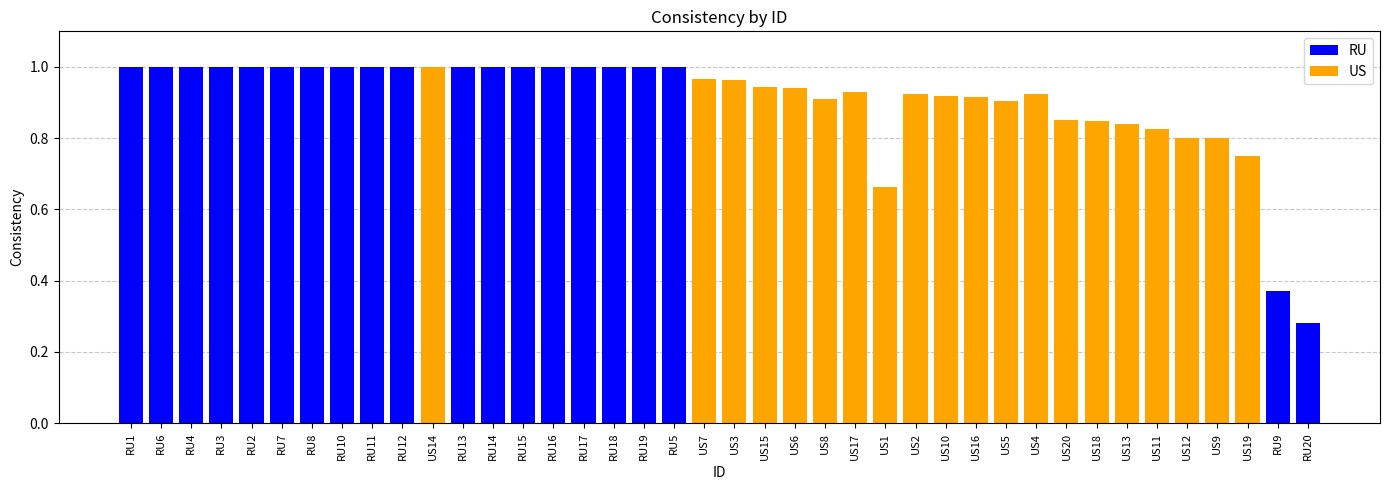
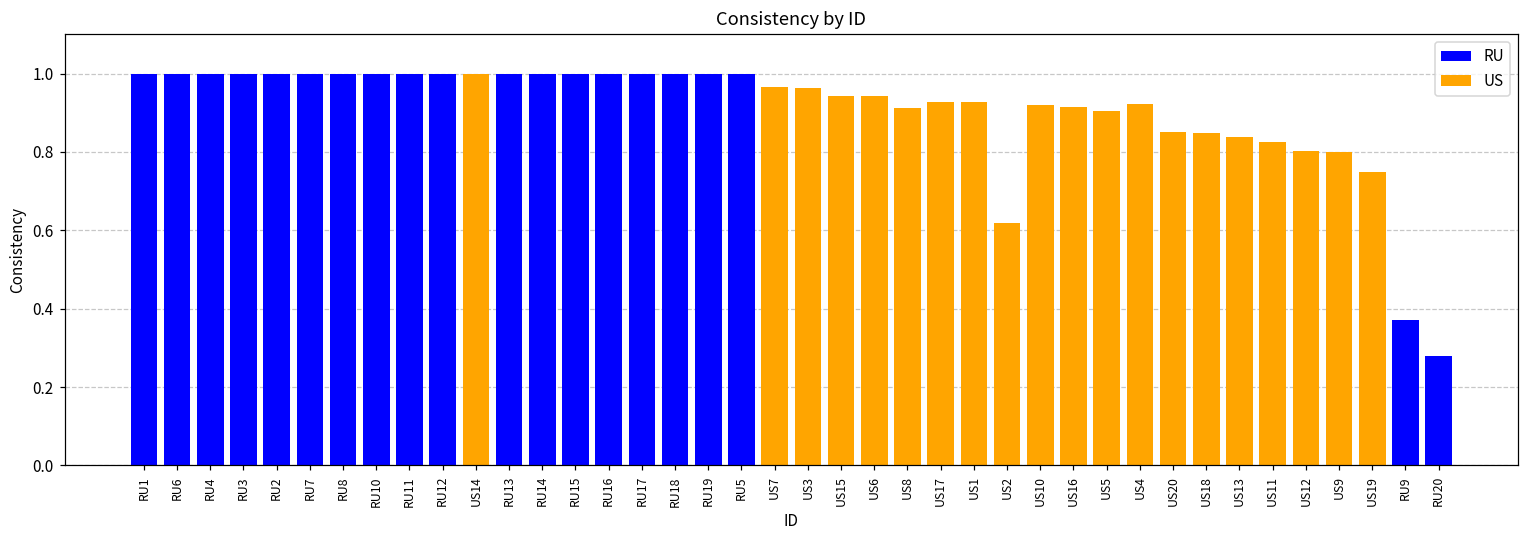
  {
    "RU1": 1.00,
    "RU6": 1.00,
    "RU4": 1.00,
    "RU3": 1.00,
    "RU2": 1.00,
    "RU7": 1.00,
    "RU8": 1.00,
    "RU10": 1.00,
    "RU11": 1.00,
    "RU12": 1.00,
    "US14": 1.00,
    "RU13": 1.00,
    "RU14": 1.00,
    "RU15": 1.00,
    "RU16": 1.00,
    "RU17": 1.00,
    "RU18": 1.00,
    "RU19": 1.00,
    "RU5": 1.00,
    "US7": 0.97,
    "US3": 0.96,
    "US15": 0.94,
    "US6": 0.94,
    "US8": 0.91,
    "US17": 0.93,
-   "US1": 0.66,
-   "US2": 0.92,
+   "US1": 0.93,
+   "US2": 0.62,
    "US10": 0.92,
    "US16": 0.92,
    "US5": 0.91,
    "US4": 0.92,
    "US20": 0.85,
    "US18": 0.85,
    "US13": 0.84,
    "US11": 0.82,
    "US12": 0.80,
    "US9": 0.80,
    "US19": 0.75,
    "RU9": 0.37,
    "RU20": 0.28
  }
